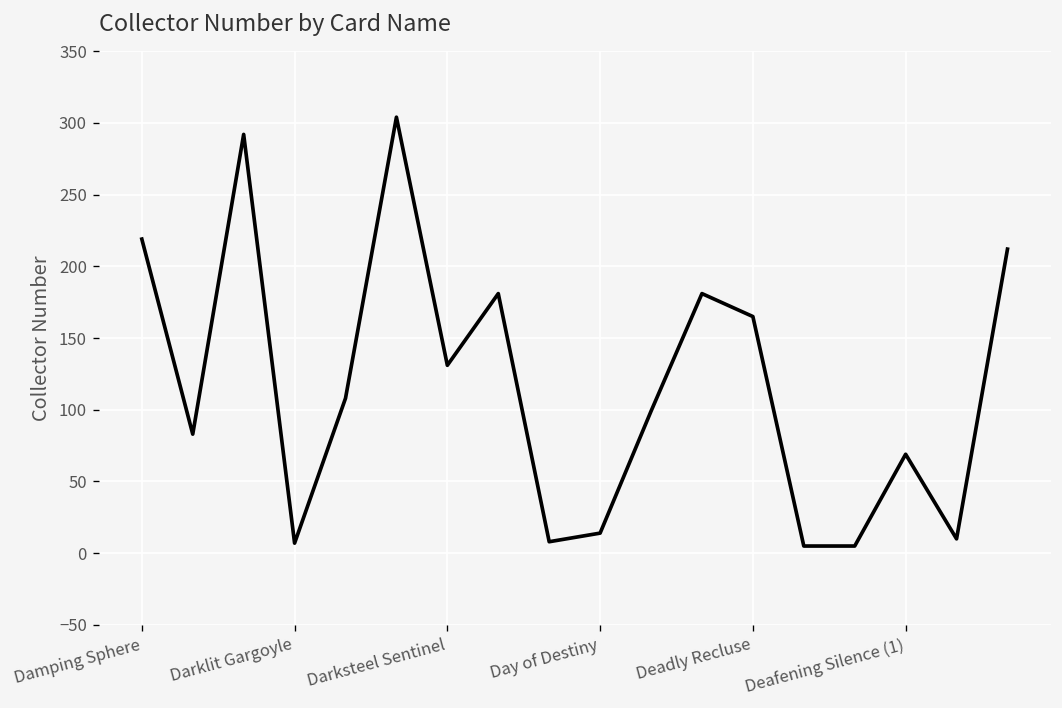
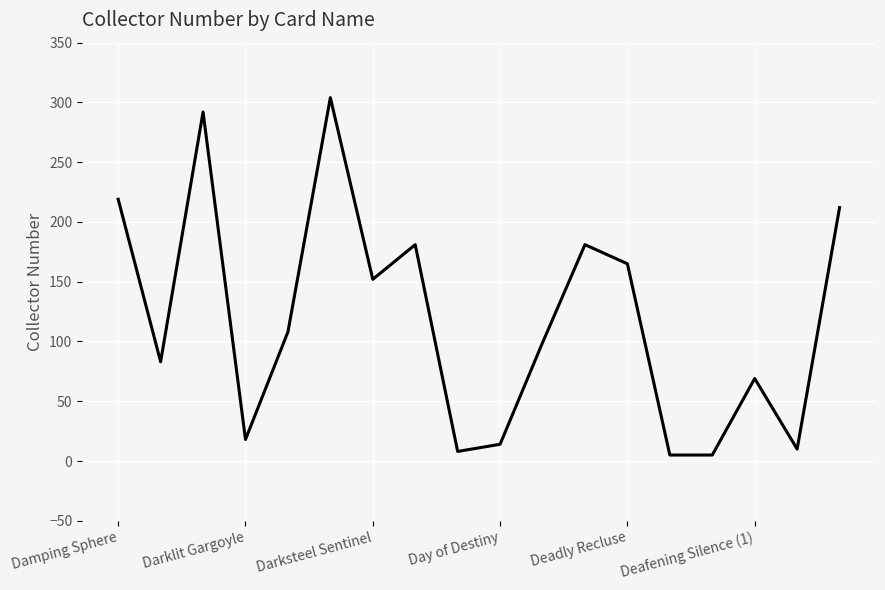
  {
    "Damping Sphere": 219,
-   "Darklit Gargoyle": 7,
-   "Darksteel Sentinel": 131,
+   "Darklit Gargoyle": 18,
+   "Darksteel Sentinel": 152,
    "Day of Destiny": 14,
    "Deadly Recluse": 165,
    "Deafening Silence (1)": 69
  }
